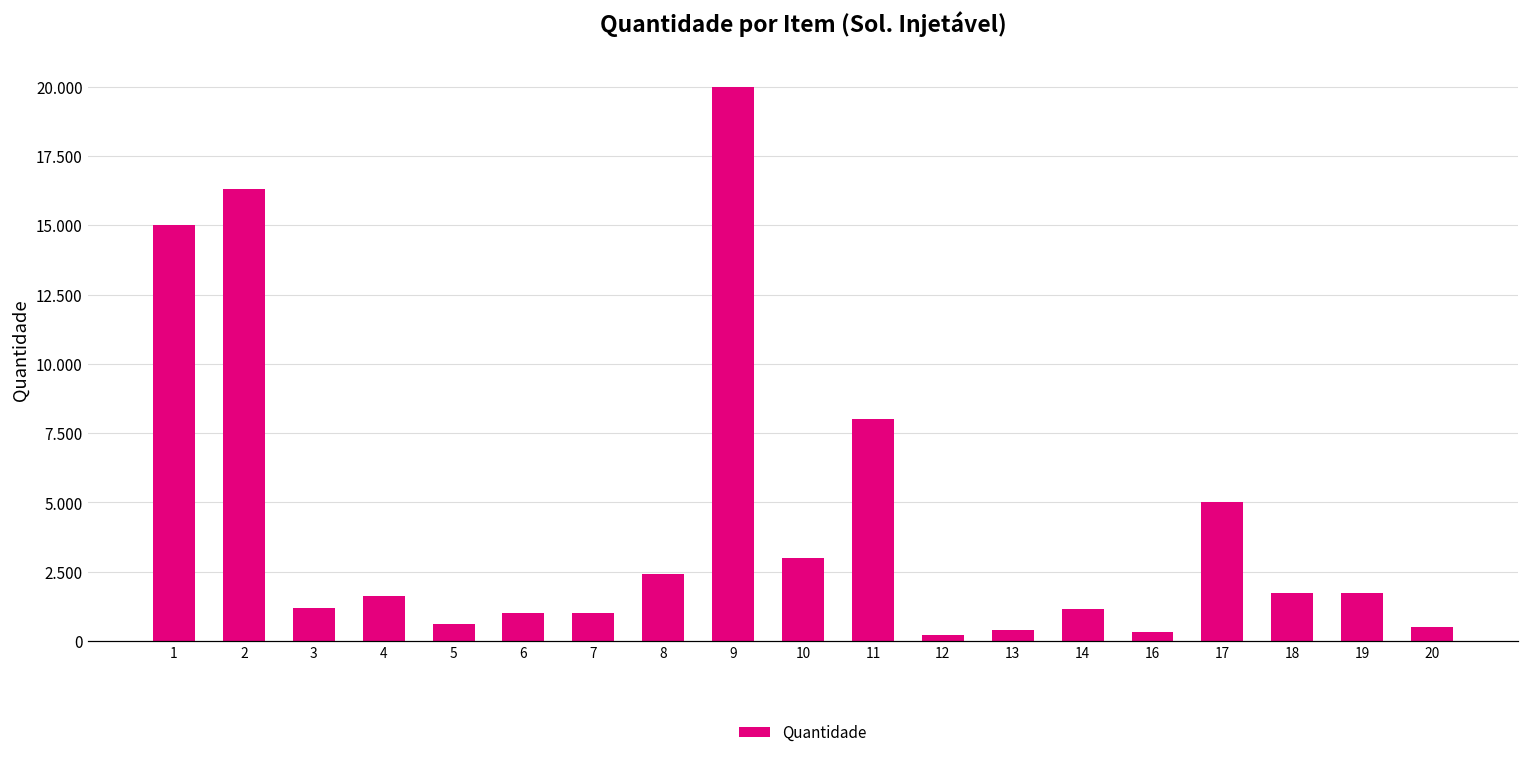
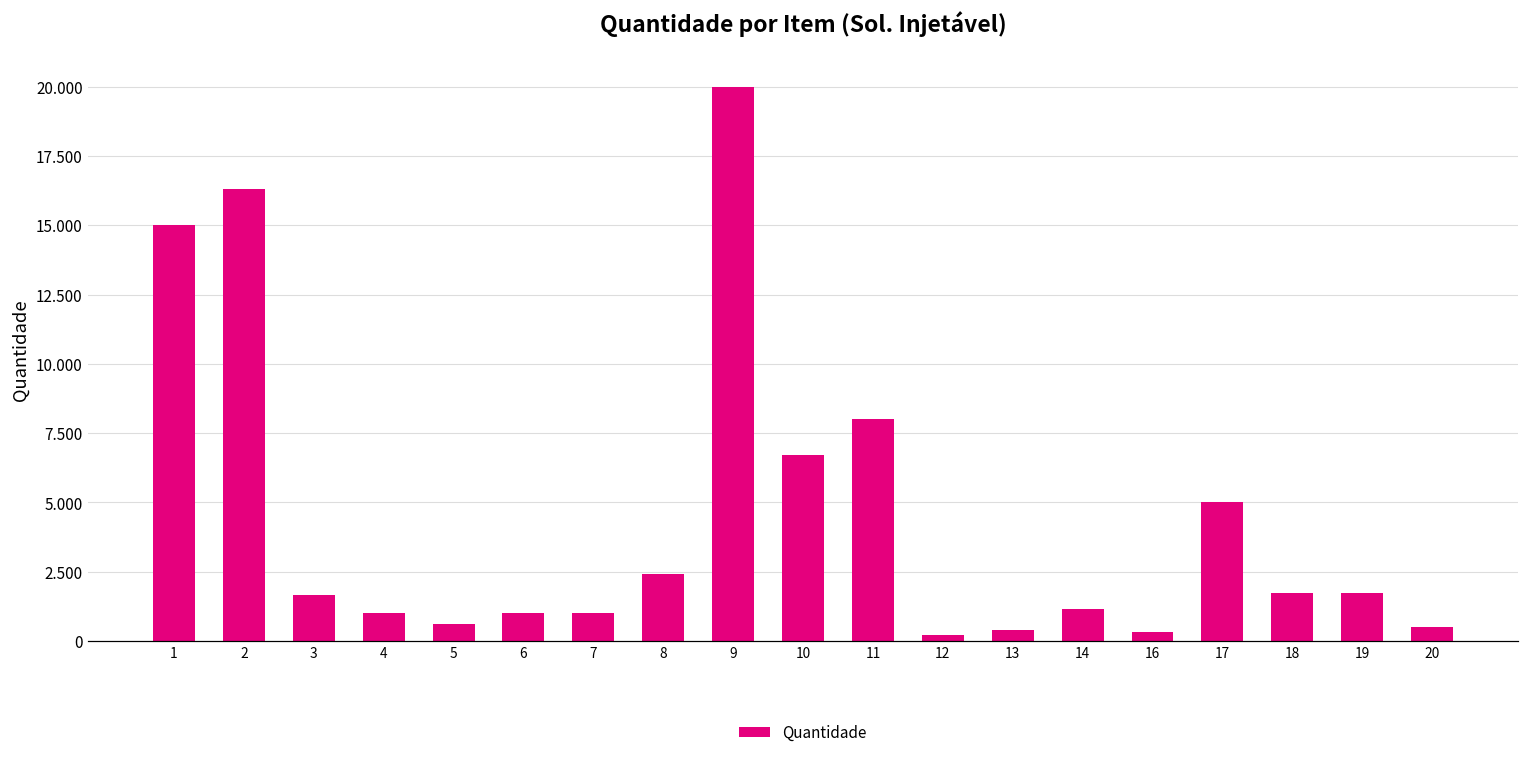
  {
    "1": 15.0,
    "2": 16.3,
-   "3": 1.2,
-   "4": 1.6,
+   "3": 1.7,
+   "4": 1.0,
    "5": 0.6,
    "6": 1.0,
    "7": 1.0,
    "8": 2.4,
    "9": 20.0,
-   "10": 3.0,
+   "10": 6.7,
    "11": 8.0,
    "12": 0.2,
    "13": 0.4,
    "14": 1.1,
    "16": 0.3,
    "17": 5.0,
    "18": 1.7,
    "19": 1.7,
    "20": 0.5
  }
